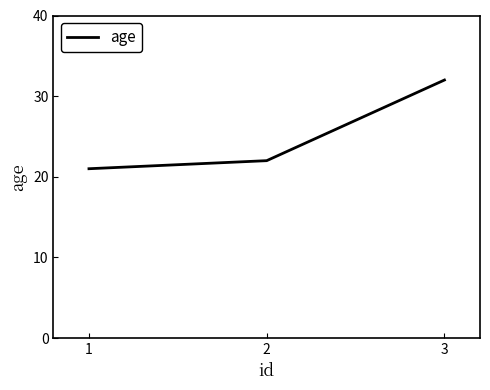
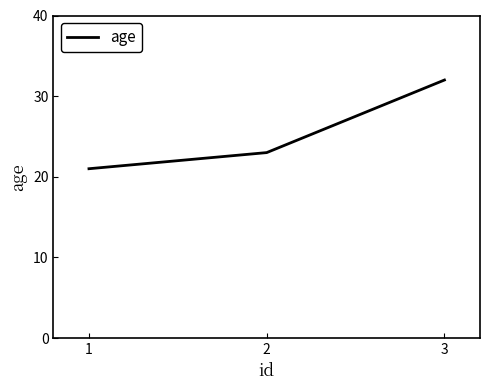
  {
    "1": 21,
-   "2": 22,
+   "2": 23,
    "3": 32
  }
